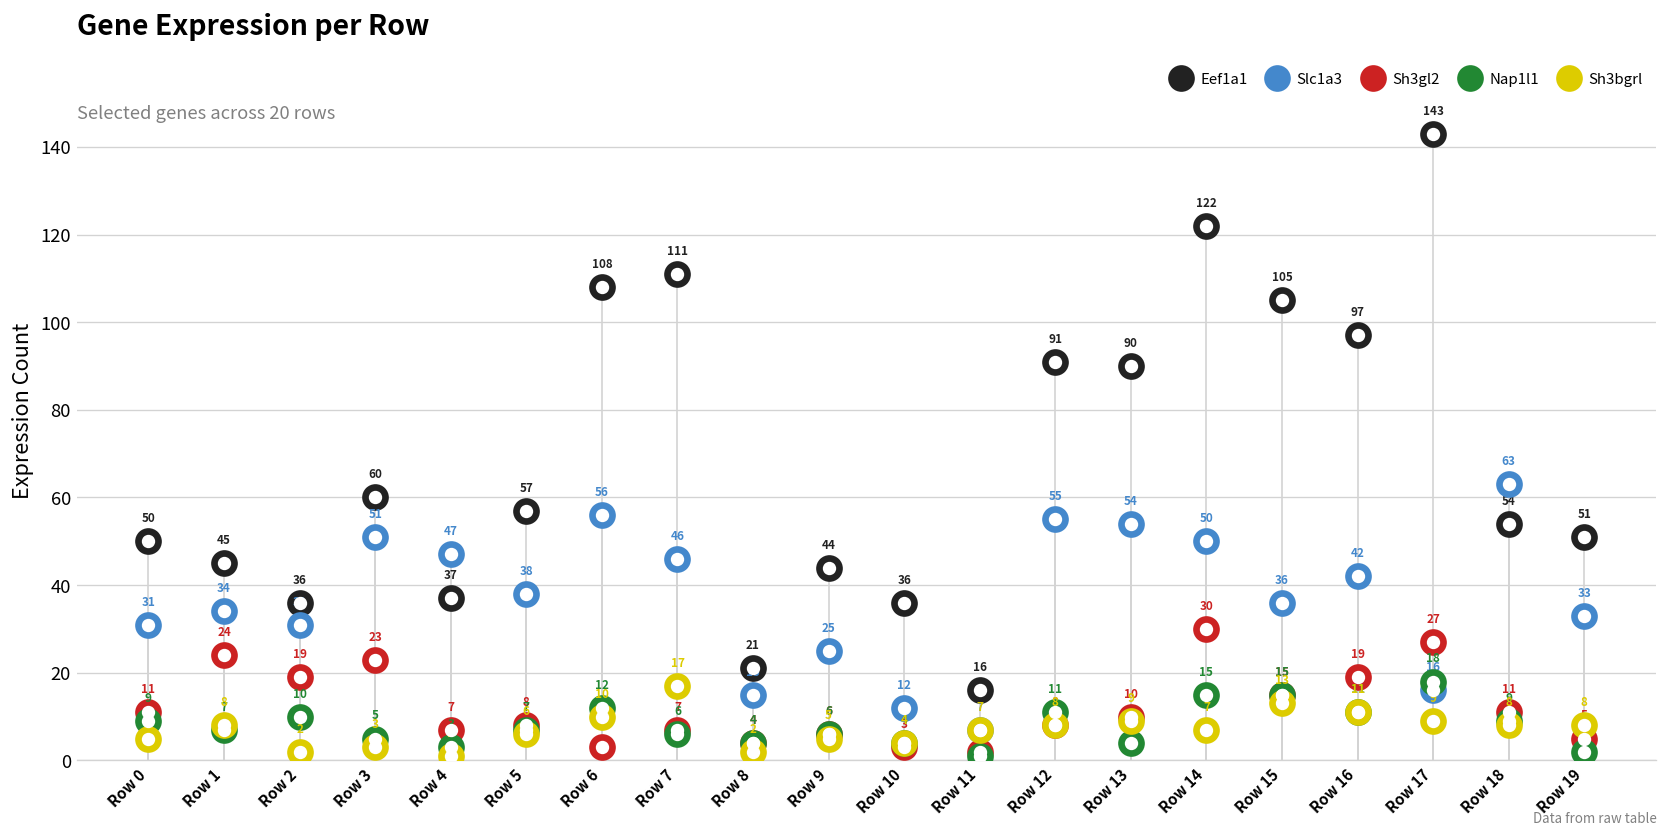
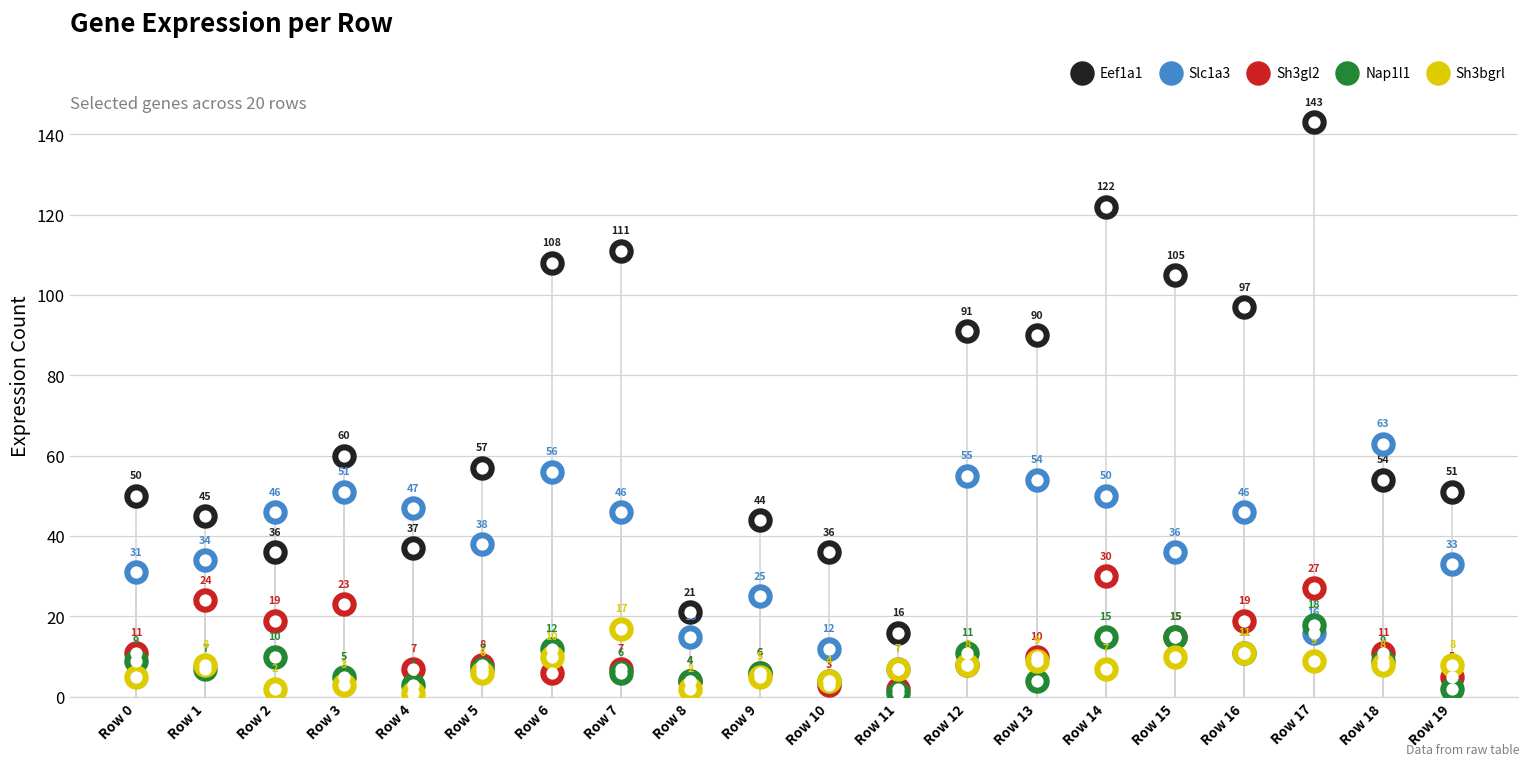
  {
    "Slc1a3": {
-     "Row 2": 31,
-     "Row 16": 42
+     "Row 2": 46,
+     "Row 16": 46
    },
    "Sh3gl2": {
-     "Row 6": 3
+     "Row 6": 6
    },
    "Sh3bgrl": {
-     "Row 15": 13
+     "Row 15": 10
    }
  }
